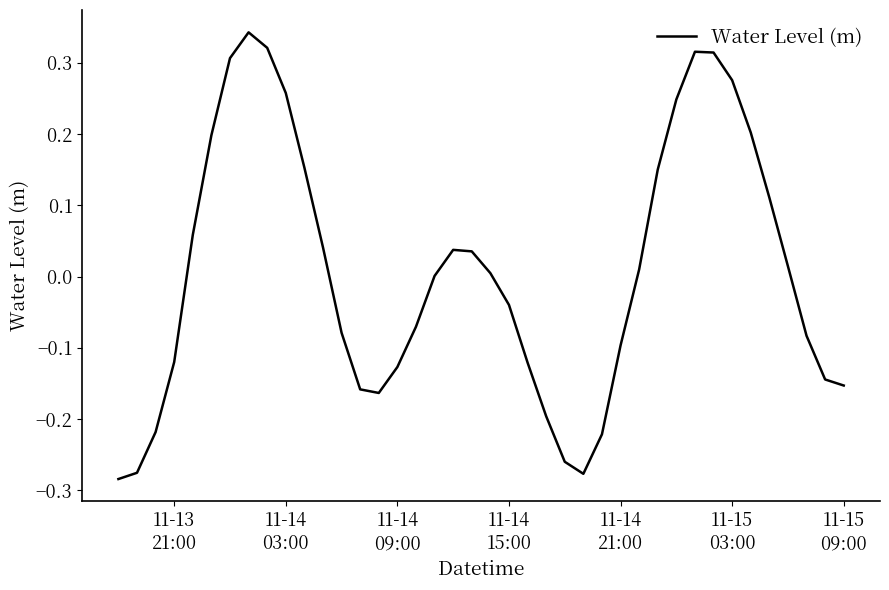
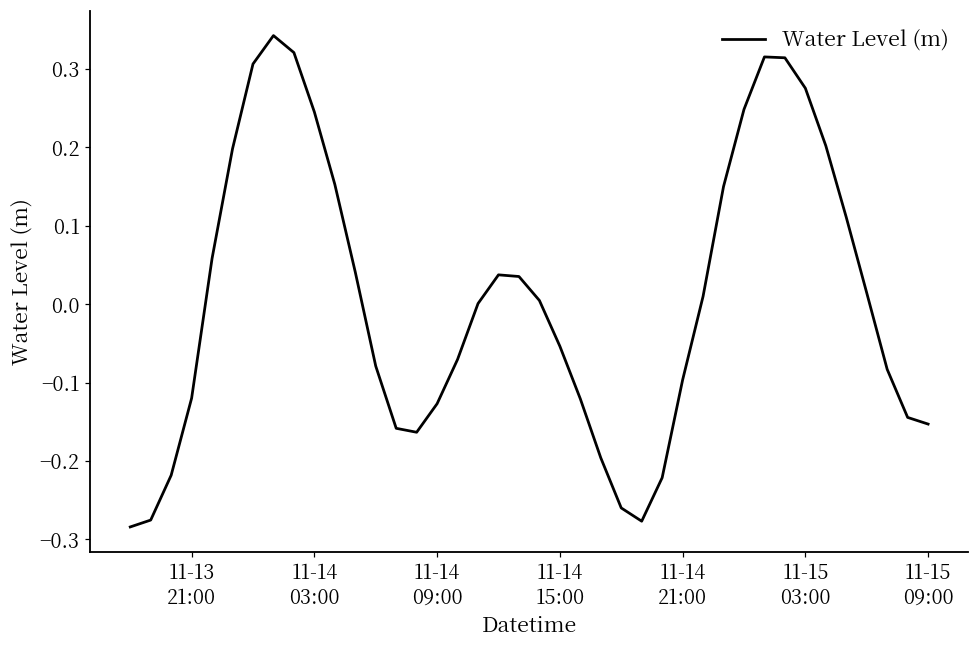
  {
    "11-13 21:00": -0.12,
-   "11-14 03:00": 0.26,
+   "11-14 03:00": 0.25,
    "11-14 09:00": -0.13,
-   "11-14 15:00": -0.04,
+   "11-14 15:00": -0.05,
    "11-14 21:00": -0.10,
    "11-15 03:00": 0.28,
    "11-15 09:00": -0.15
  }
